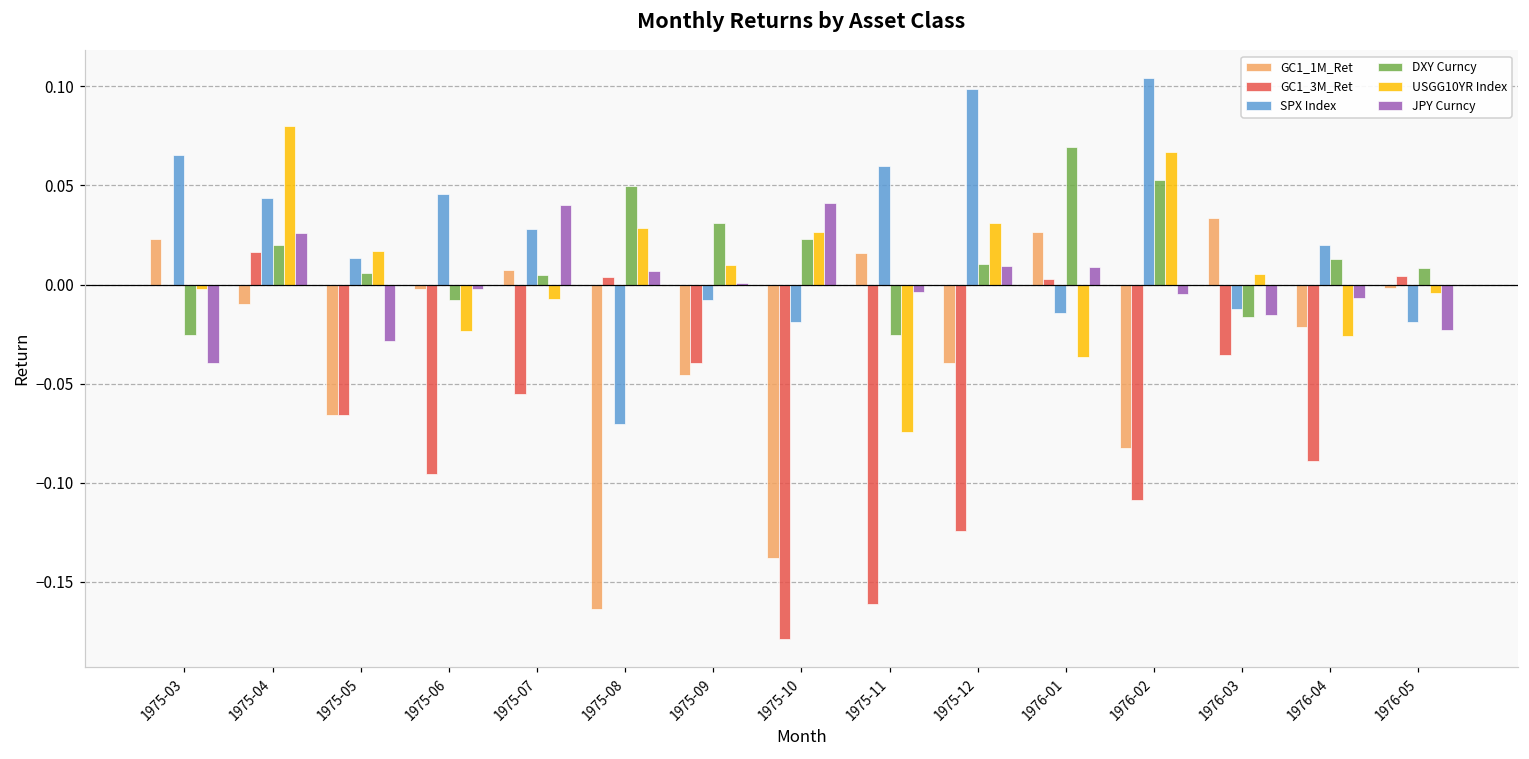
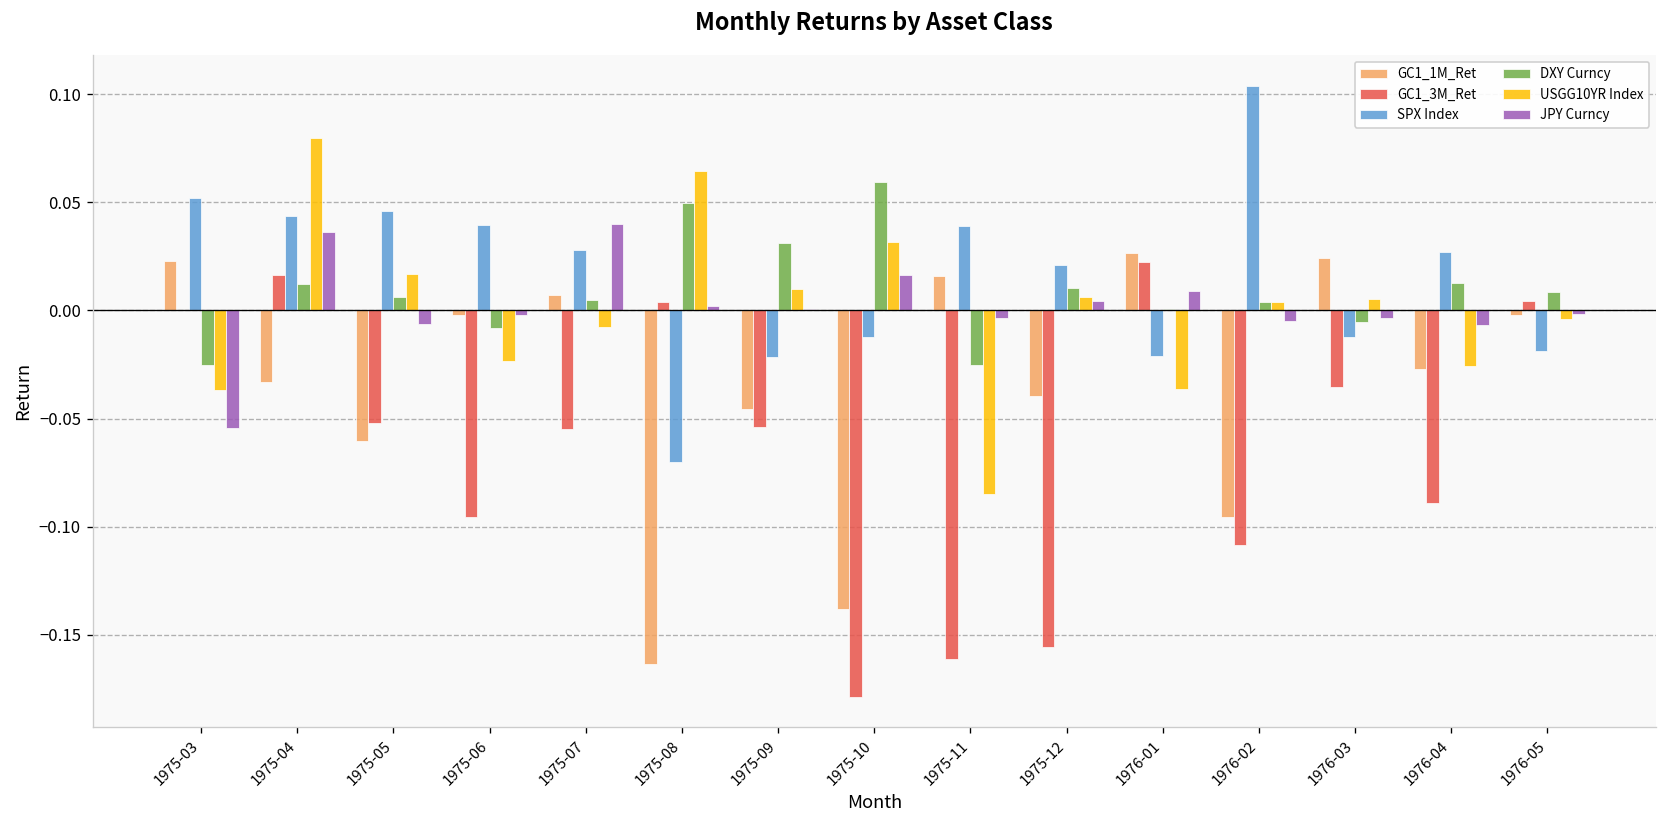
  {
    "GC1_1M_Ret": {
      "1975-03": 0.023,
-     "1975-04": -0.010,
-     "1975-05": -0.066,
+     "1975-04": -0.033,
+     "1975-05": -0.060,
      "1975-06": -0.002,
      "1975-07": 0.007,
      "1975-08": -0.164,
      "1975-09": -0.045,
      "1975-10": -0.138,
      "1975-11": 0.016,
      "1975-12": -0.040,
      "1976-01": 0.026,
-     "1976-02": -0.082,
-     "1976-03": 0.033,
-     "1976-04": -0.021,
+     "1976-02": -0.095,
+     "1976-03": 0.024,
+     "1976-04": -0.027,
      "1976-05": -0.002
    },
    "GC1_3M_Ret": {
      "1975-03": 0.000,
      "1975-04": 0.016,
-     "1975-05": -0.066,
+     "1975-05": -0.052,
      "1975-06": -0.095,
      "1975-07": -0.055,
      "1975-08": 0.004,
-     "1975-09": -0.039,
+     "1975-09": -0.054,
      "1975-10": -0.179,
      "1975-11": -0.161,
-     "1975-12": -0.124,
-     "1976-01": 0.003,
+     "1975-12": -0.155,
+     "1976-01": 0.022,
      "1976-02": -0.109,
      "1976-03": -0.036,
      "1976-04": -0.089,
      "1976-05": 0.005
    },
    "SPX Index": {
-     "1975-03": 0.065,
+     "1975-03": 0.052,
      "1975-04": 0.044,
-     "1975-05": 0.013,
-     "1975-06": 0.046,
+     "1975-05": 0.046,
+     "1975-06": 0.039,
      "1975-07": 0.028,
      "1975-08": -0.070,
-     "1975-09": -0.008,
-     "1975-10": -0.019,
-     "1975-11": 0.060,
-     "1975-12": 0.099,
-     "1976-01": -0.014,
+     "1975-09": -0.021,
+     "1975-10": -0.012,
+     "1975-11": 0.039,
+     "1975-12": 0.021,
+     "1976-01": -0.021,
      "1976-02": 0.104,
      "1976-03": -0.012,
-     "1976-04": 0.020,
+     "1976-04": 0.027,
      "1976-05": -0.019
    },
    "DXY Curncy": {
      "1975-03": -0.025,
-     "1975-04": 0.020,
+     "1975-04": 0.012,
      "1975-05": 0.006,
      "1975-06": -0.008,
      "1975-07": 0.005,
      "1975-08": 0.050,
      "1975-09": 0.031,
-     "1975-10": 0.023,
+     "1975-10": 0.059,
      "1975-11": -0.025,
      "1975-12": 0.010,
-     "1976-01": 0.069,
-     "1976-02": 0.053,
-     "1976-03": -0.016,
+     "1976-01": 0.001,
+     "1976-02": 0.004,
+     "1976-03": -0.006,
      "1976-04": 0.013,
      "1976-05": 0.008
    },
    "USGG10YR Index": {
-     "1975-03": -0.002,
+     "1975-03": -0.037,
      "1975-04": 0.080,
      "1975-05": 0.017,
      "1975-06": -0.023,
      "1975-07": -0.008,
-     "1975-08": 0.028,
+     "1975-08": 0.064,
      "1975-09": 0.010,
-     "1975-10": 0.026,
-     "1975-11": -0.074,
-     "1975-12": 0.031,
+     "1975-10": 0.032,
+     "1975-11": -0.085,
+     "1975-12": 0.006,
      "1976-01": -0.036,
-     "1976-02": 0.067,
+     "1976-02": 0.004,
      "1976-03": 0.005,
      "1976-04": -0.026,
      "1976-05": -0.004
    },
    "JPY Curncy": {
-     "1975-03": -0.039,
-     "1975-04": 0.026,
-     "1975-05": -0.028,
+     "1975-03": -0.054,
+     "1975-04": 0.036,
+     "1975-05": -0.006,
      "1975-06": -0.002,
      "1975-07": 0.040,
-     "1975-08": 0.007,
-     "1975-10": 0.041,
+     "1975-08": 0.002,
+     "1975-10": 0.016,
      "1975-11": -0.004,
-     "1975-12": 0.009,
+     "1975-12": 0.005,
      "1976-01": 0.009,
      "1976-02": -0.005,
-     "1976-03": -0.015,
+     "1976-03": -0.004,
      "1976-04": -0.007,
-     "1976-05": -0.023
+     "1976-05": -0.002
    }
  }
